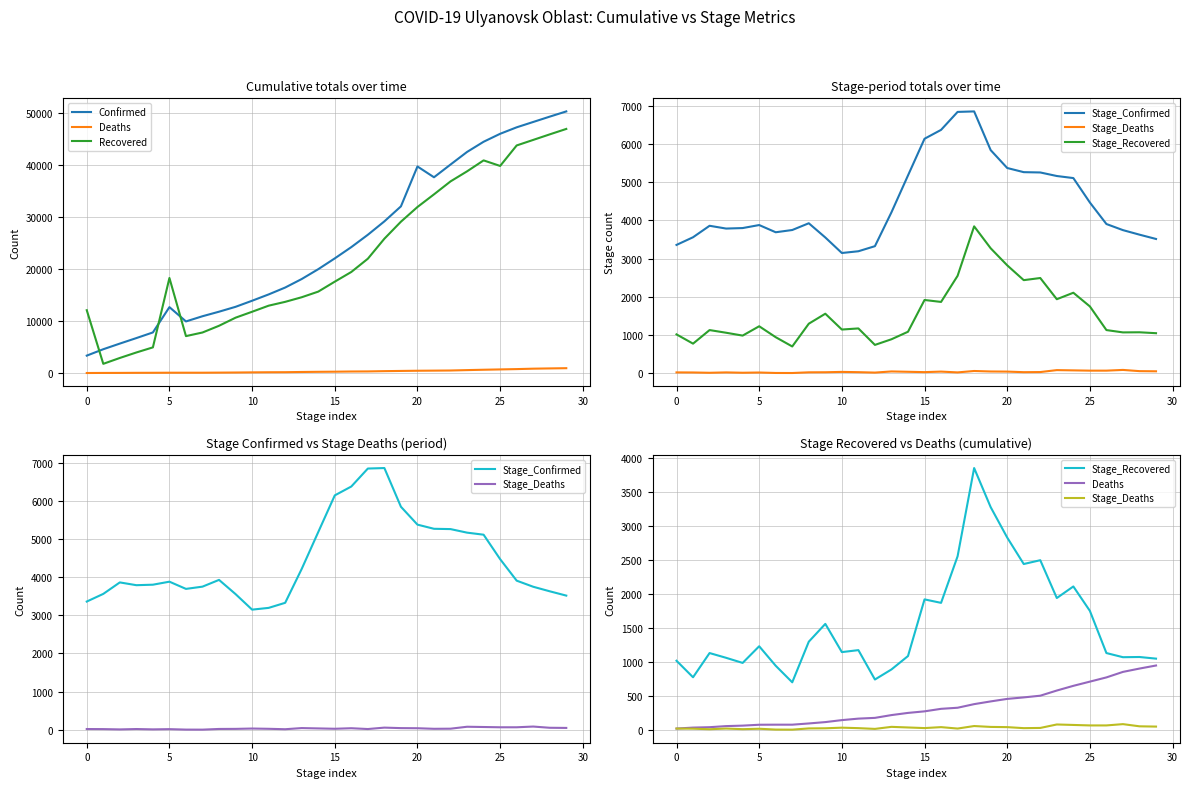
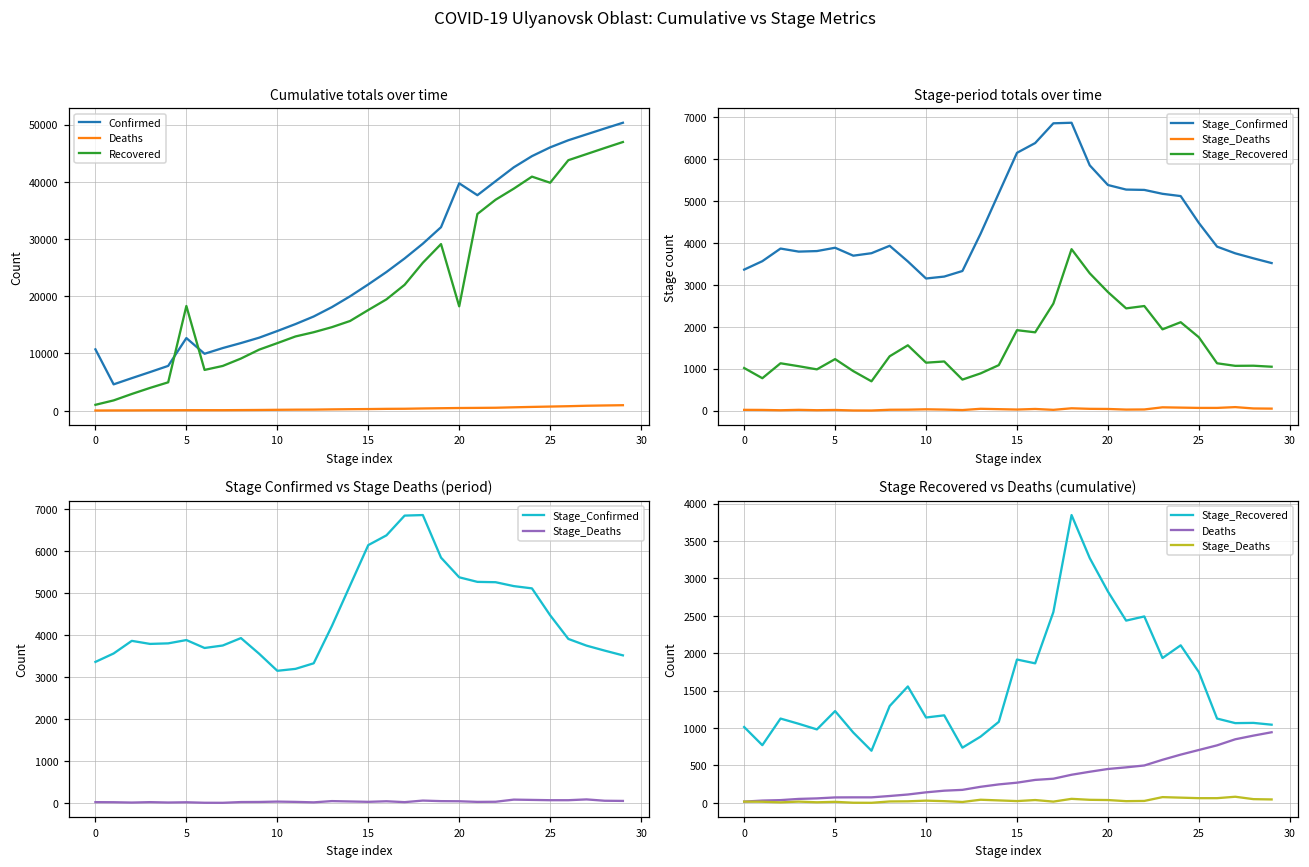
  {
    "Cumulative totals over time": {
      "Confirmed": {
-       "0": 3000,
+       "0": 11000,
        "5": 13000,
        "10": 14000,
        "15": 22000,
        "20": 40000,
        "25": 46000
      },
      "Recovered": {
-       "0": 12000,
+       "0": 1000,
        "5": 18000,
        "10": 12000,
        "15": 18000,
-       "20": 32000,
+       "20": 18000,
        "25": 40000
      }
    },
    "Stage Confirmed vs Stage Deaths (period)": {
      "Stage_Confirmed": {
        "0": 3400,
        "5": 3900,
        "10": 3100,
        "15": 6100,
        "20": 5400,
        "25": 4500
      }
    },
    "Stage Recovered vs Deaths (cumulative)": {
      "Stage_Recovered": {
        "0": 1000,
        "5": 1200,
        "10": 1100,
        "15": 1900,
        "20": 2800,
        "25": 1700
      },
      "Deaths": {
        "5": 100,
        "10": 100,
        "15": 300,
        "20": 500,
        "25": 700
      },
      "Stage_Deaths": {
        "5": 0,
        "10": 0,
        "15": 0,
        "20": 0,
        "25": 100
      }
    }
  }
